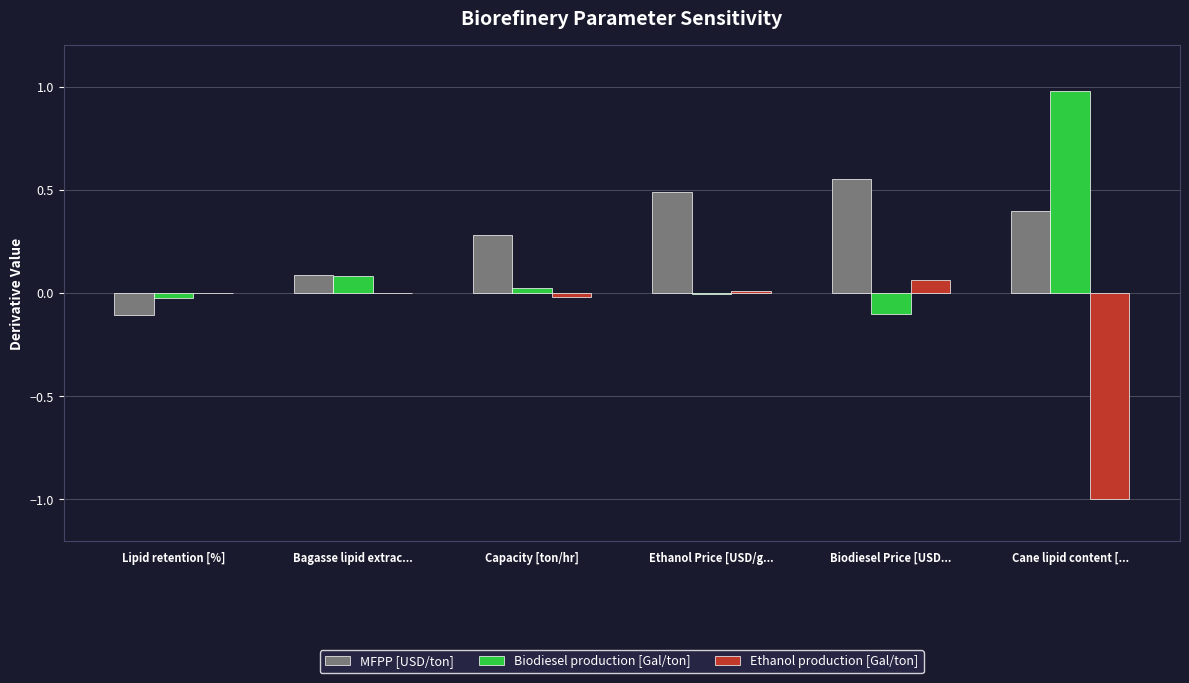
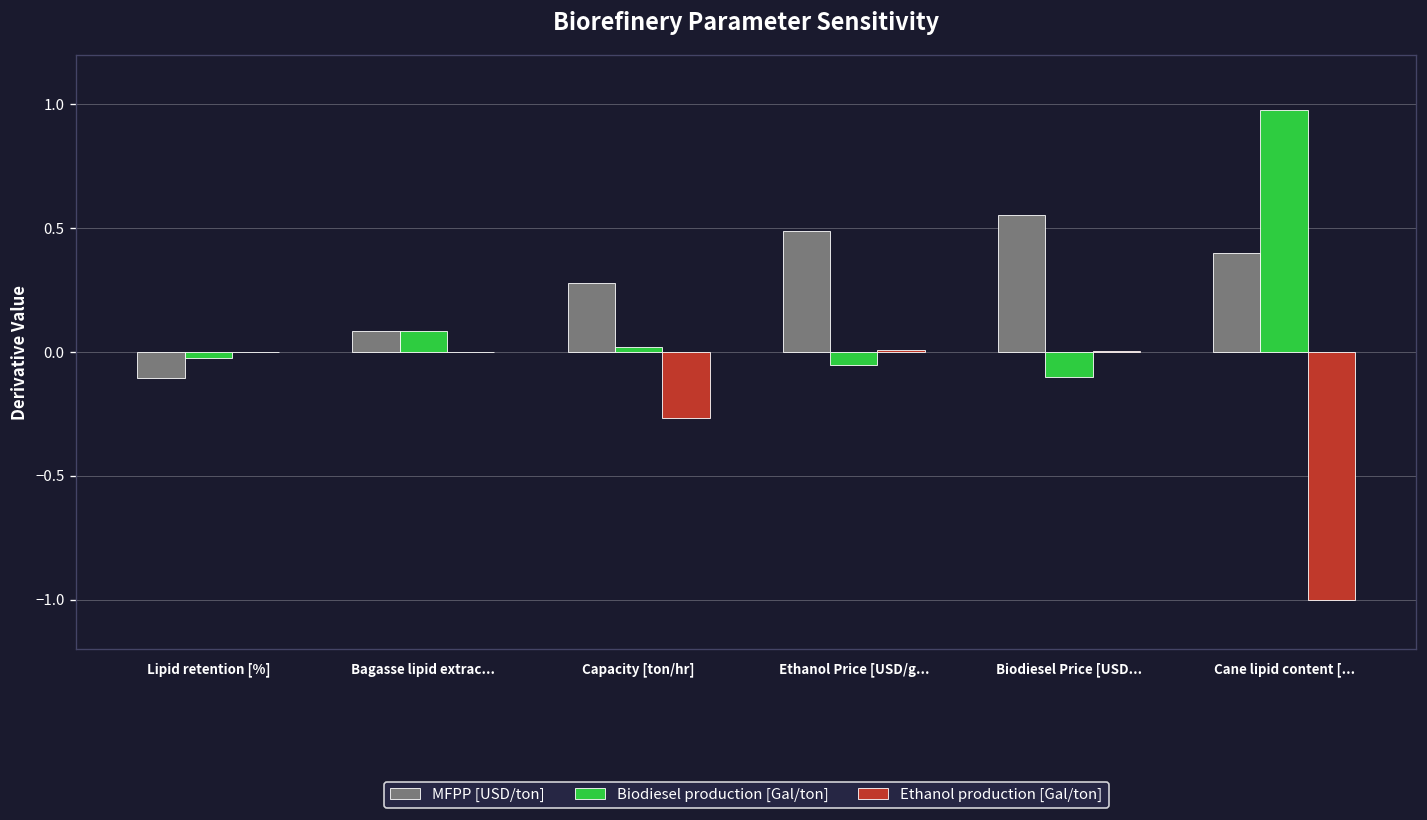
  {
    "MFPP [USD/ton]": {
      "Lipid retention [%]": -0.11,
      "Bagasse lipid extrac...": 0.09,
      "Capacity [ton/hr]": 0.28,
      "Ethanol Price [USD/g...": 0.49,
      "Biodiesel Price [USD...": 0.55,
      "Cane lipid content [...": 0.40
    },
    "Biodiesel production [Gal/ton]": {
      "Lipid retention [%]": -0.02,
      "Bagasse lipid extrac...": 0.08,
      "Capacity [ton/hr]": 0.02,
-     "Ethanol Price [USD/g...": 0.00,
+     "Ethanol Price [USD/g...": -0.05,
      "Biodiesel Price [USD...": -0.10,
      "Cane lipid content [...": 0.98
    },
    "Ethanol production [Gal/ton]": {
-     "Capacity [ton/hr]": -0.02,
-     "Biodiesel Price [USD...": 0.06,
+     "Capacity [ton/hr]": -0.27,
+     "Biodiesel Price [USD...": 0.00,
      "Cane lipid content [...": -1.00
    }
  }
